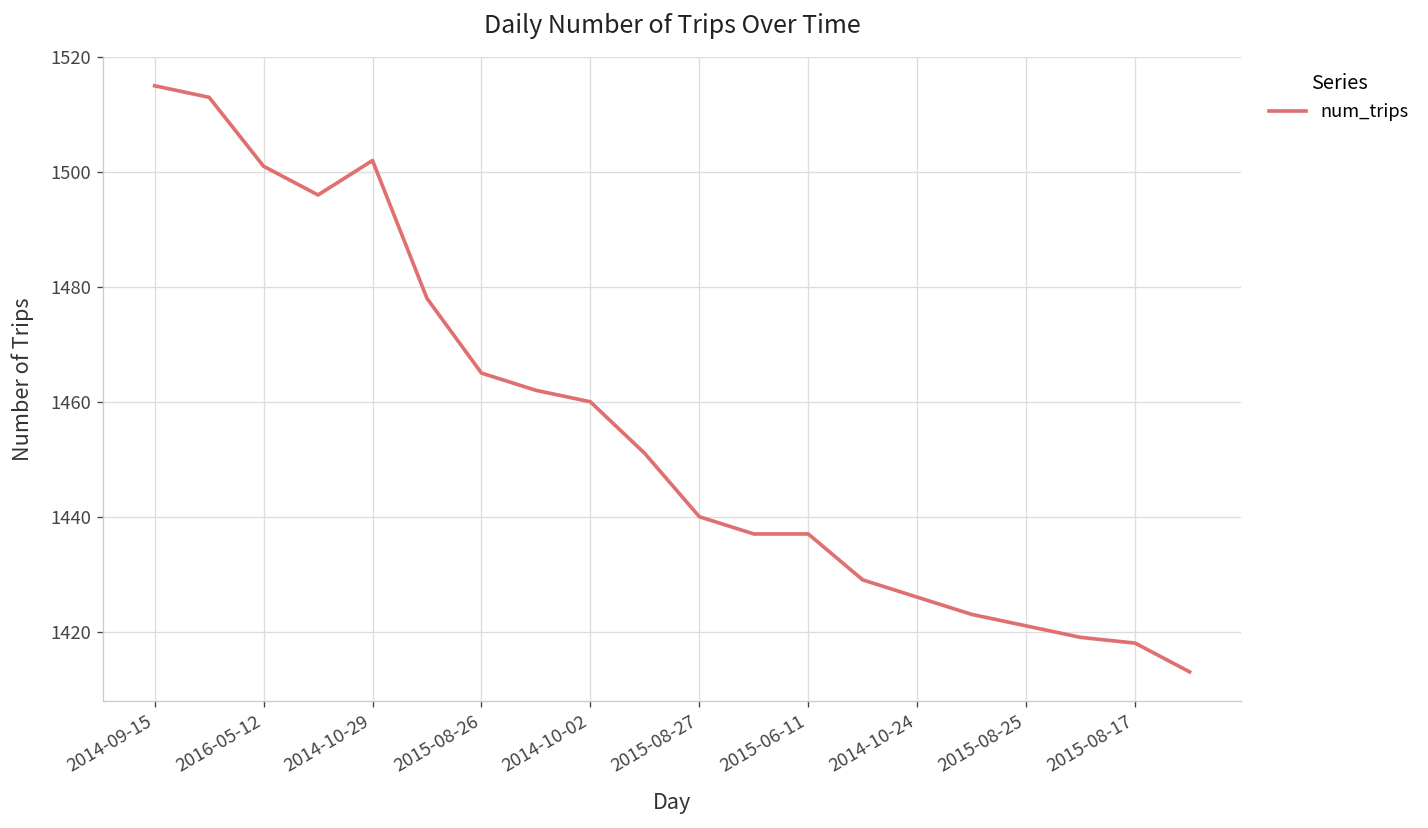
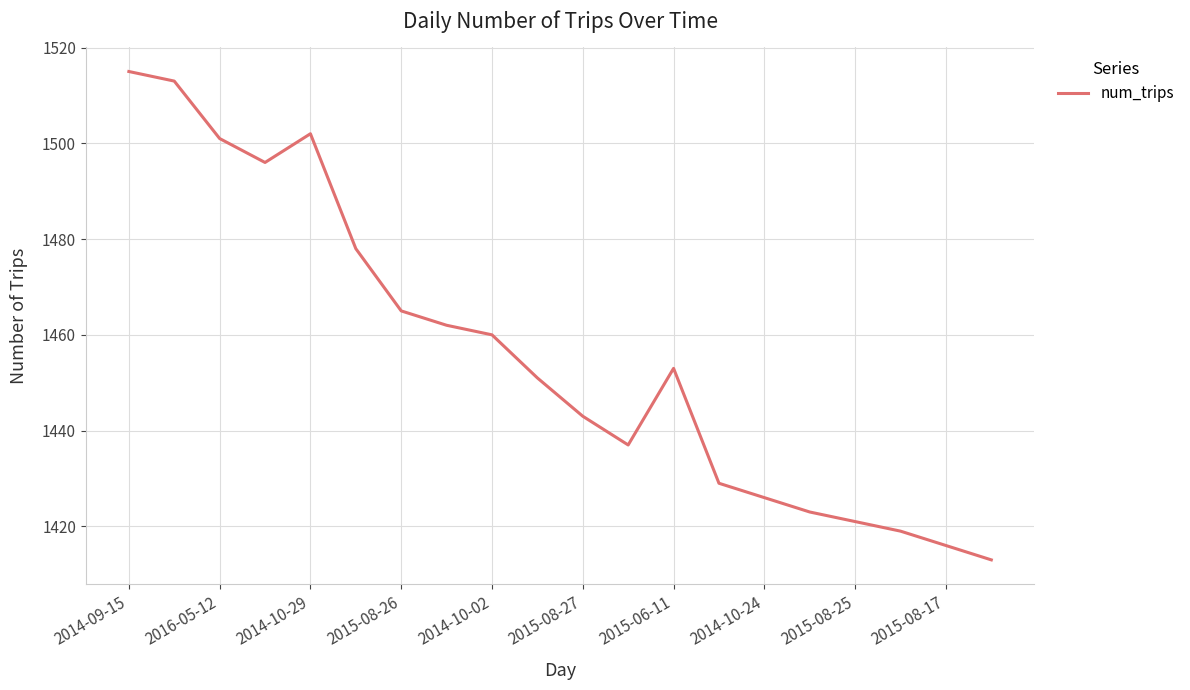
  {
    "2014-09-15": 1515,
    "2016-05-12": 1501,
    "2014-10-29": 1502,
    "2015-08-26": 1465,
    "2014-10-02": 1460,
-   "2015-08-27": 1440,
-   "2015-06-11": 1437,
+   "2015-08-27": 1443,
+   "2015-06-11": 1453,
    "2014-10-24": 1426,
    "2015-08-25": 1421,
-   "2015-08-17": 1418
+   "2015-08-17": 1416
  }
